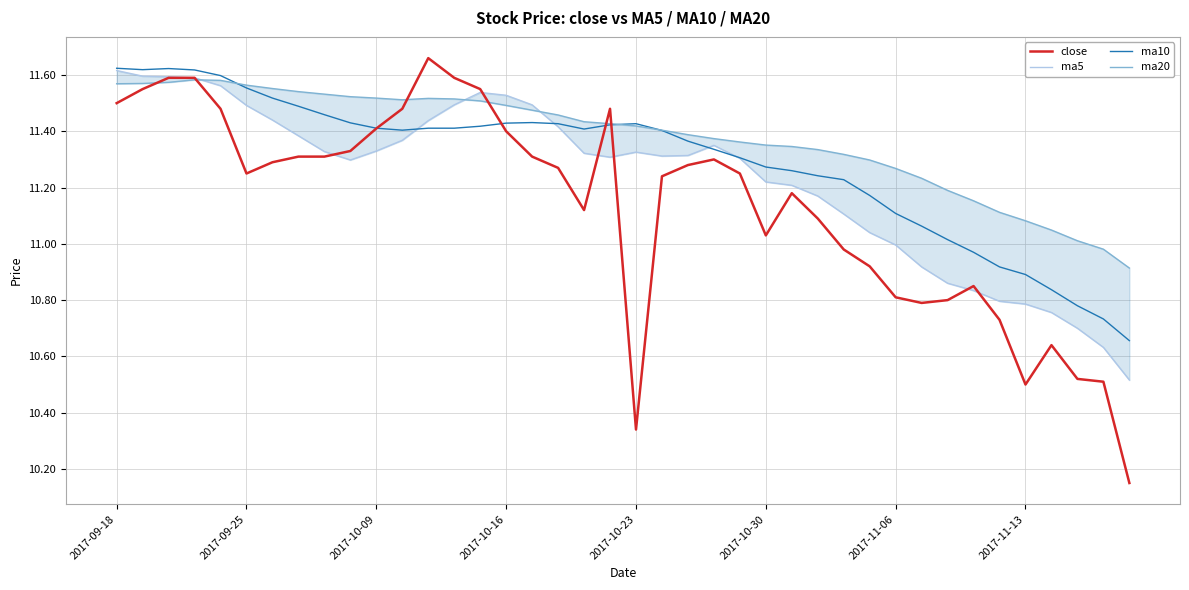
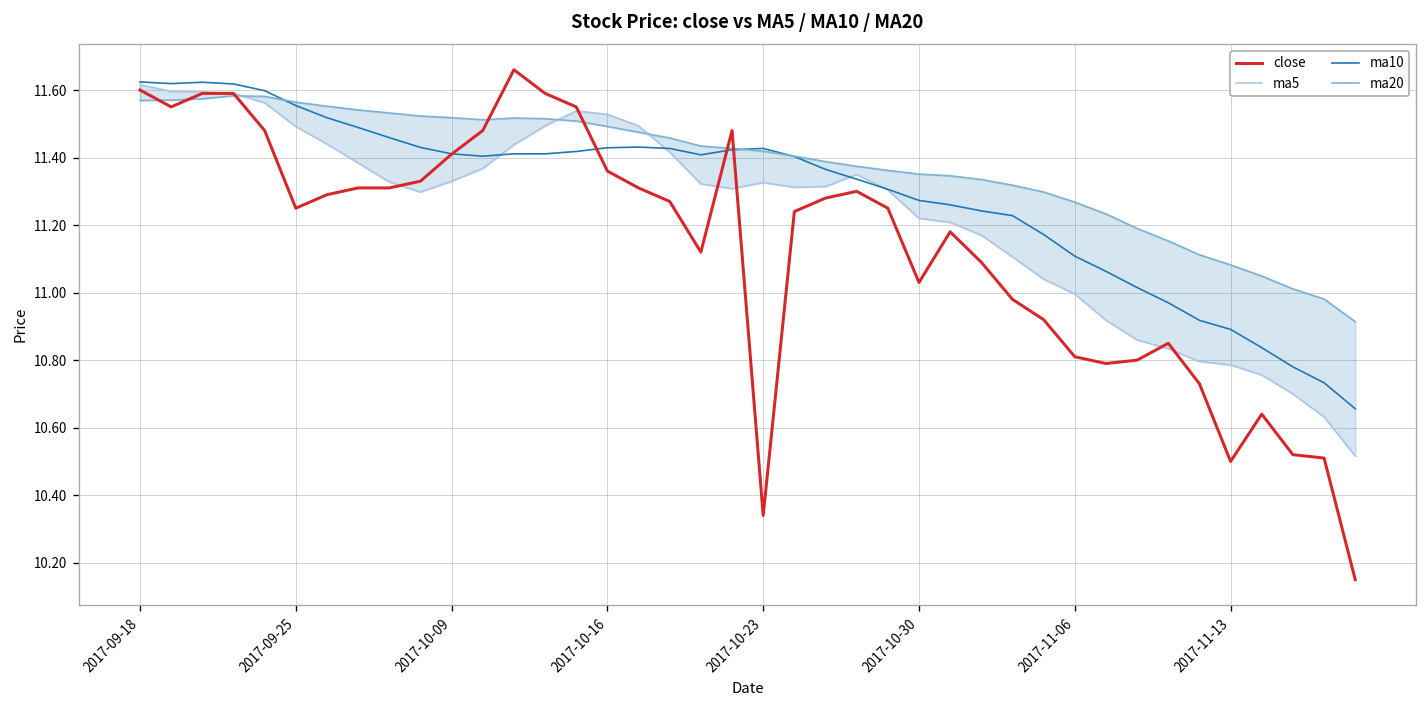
  {
    "close": {
-     "2017-09-18": 11.5,
+     "2017-09-18": 11.6,
      "2017-09-25": 11.25,
-     "2017-10-16": 11.40,
+     "2017-10-16": 11.36,
      "2017-10-23": 10.34,
      "2017-10-30": 11.03,
      "2017-11-06": 10.81,
      "2017-11-13": 10.50
    }
  }
